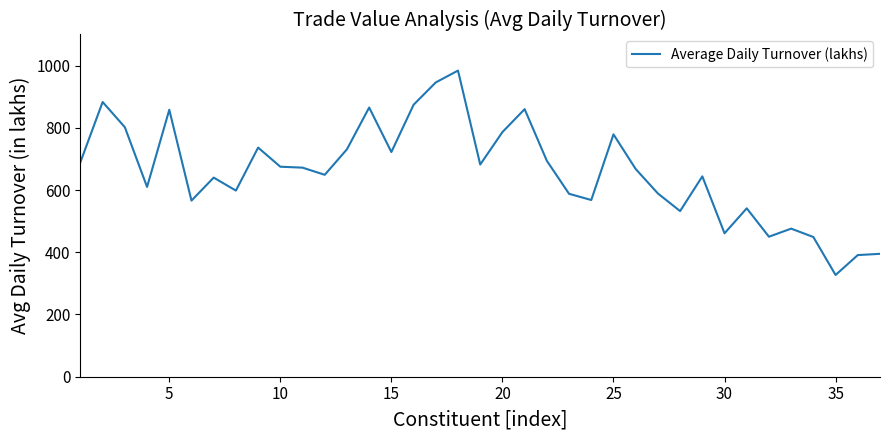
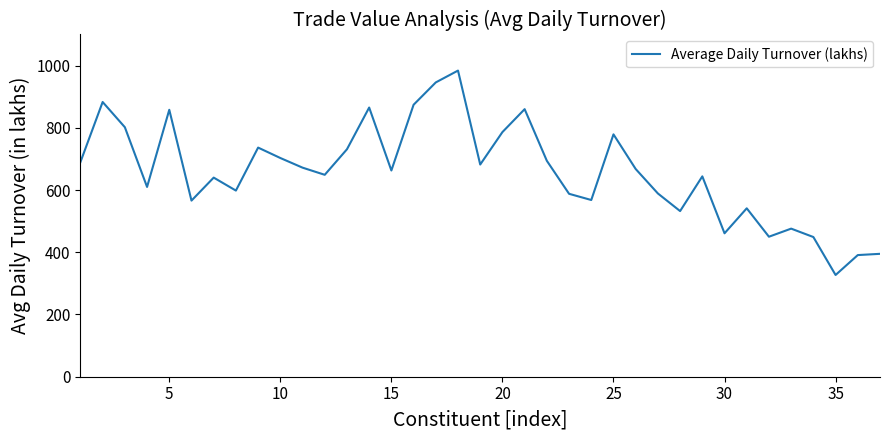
  {
    "5": 860,
-   "10": 680,
-   "15": 720,
+   "10": 700,
+   "15": 660,
    "20": 790,
    "25": 780,
    "30": 460,
    "35": 330
  }
